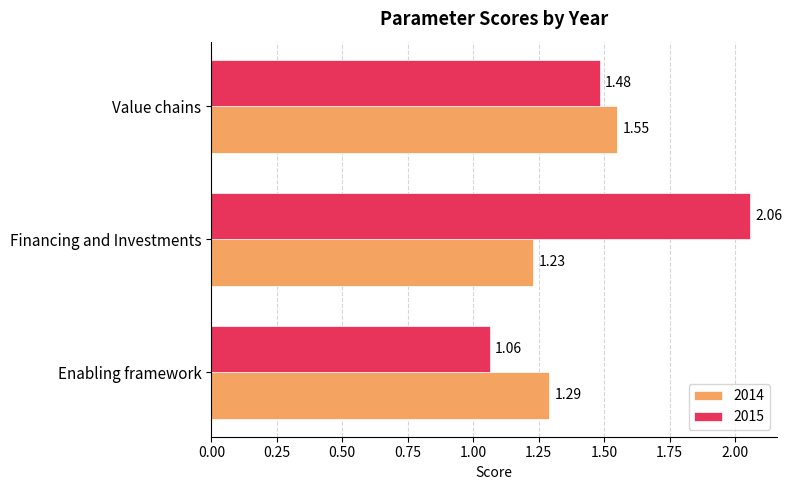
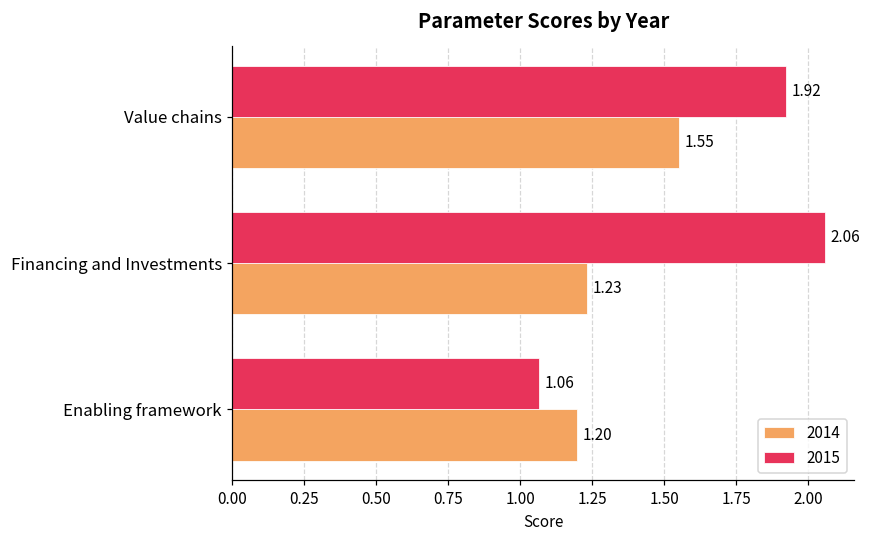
  {
    "2014": {
      "Value chains": 1.55,
      "Financing and Investments": 1.23,
-     "Enabling framework": 1.29
+     "Enabling framework": 1.20
    },
    "2015": {
-     "Value chains": 1.48,
+     "Value chains": 1.92,
      "Financing and Investments": 2.06,
      "Enabling framework": 1.06
    }
  }
